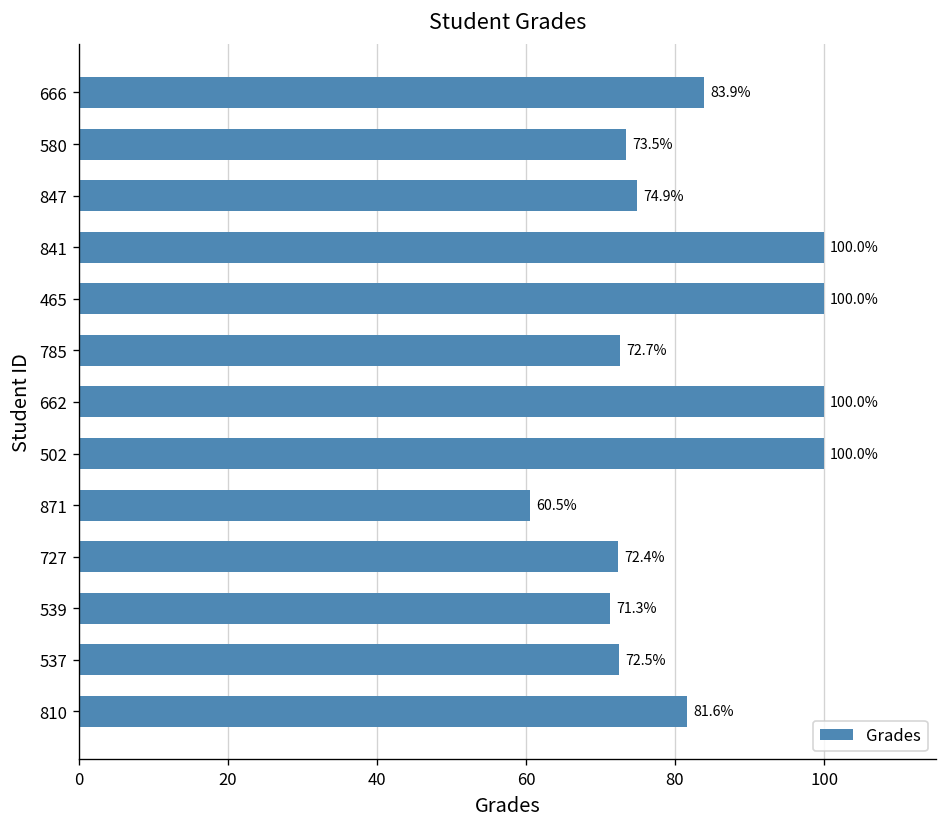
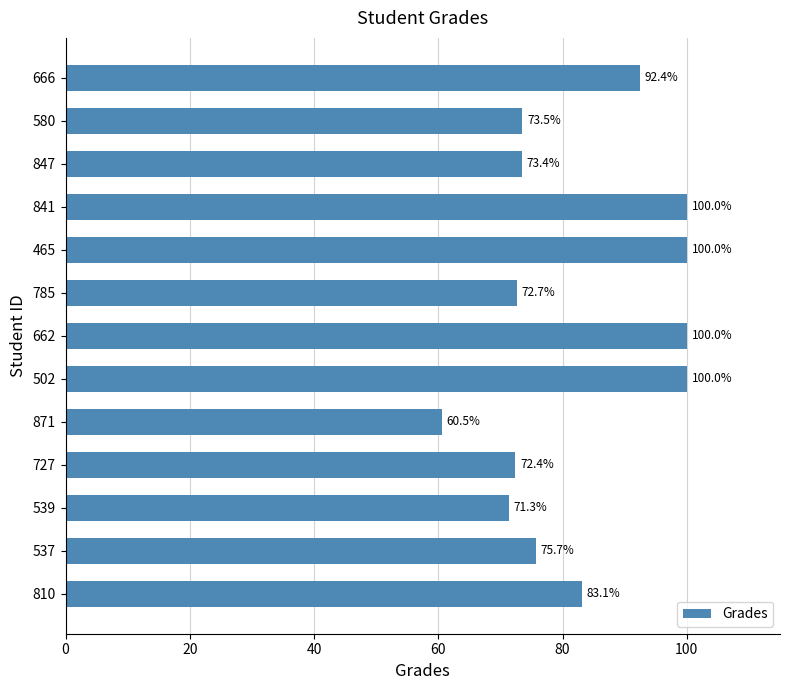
  {
-   "666": "83.9%",
+   "666": "92.4%",
    "580": "73.5%",
-   "847": "74.9%",
+   "847": "73.4%",
    "841": "100.0%",
    "465": "100.0%",
    "785": "72.7%",
    "662": "100.0%",
    "502": "100.0%",
    "871": "60.5%",
    "727": "72.4%",
    "539": "71.3%",
-   "537": "72.5%",
-   "810": "81.6%"
+   "537": "75.7%",
+   "810": "83.1%"
  }
